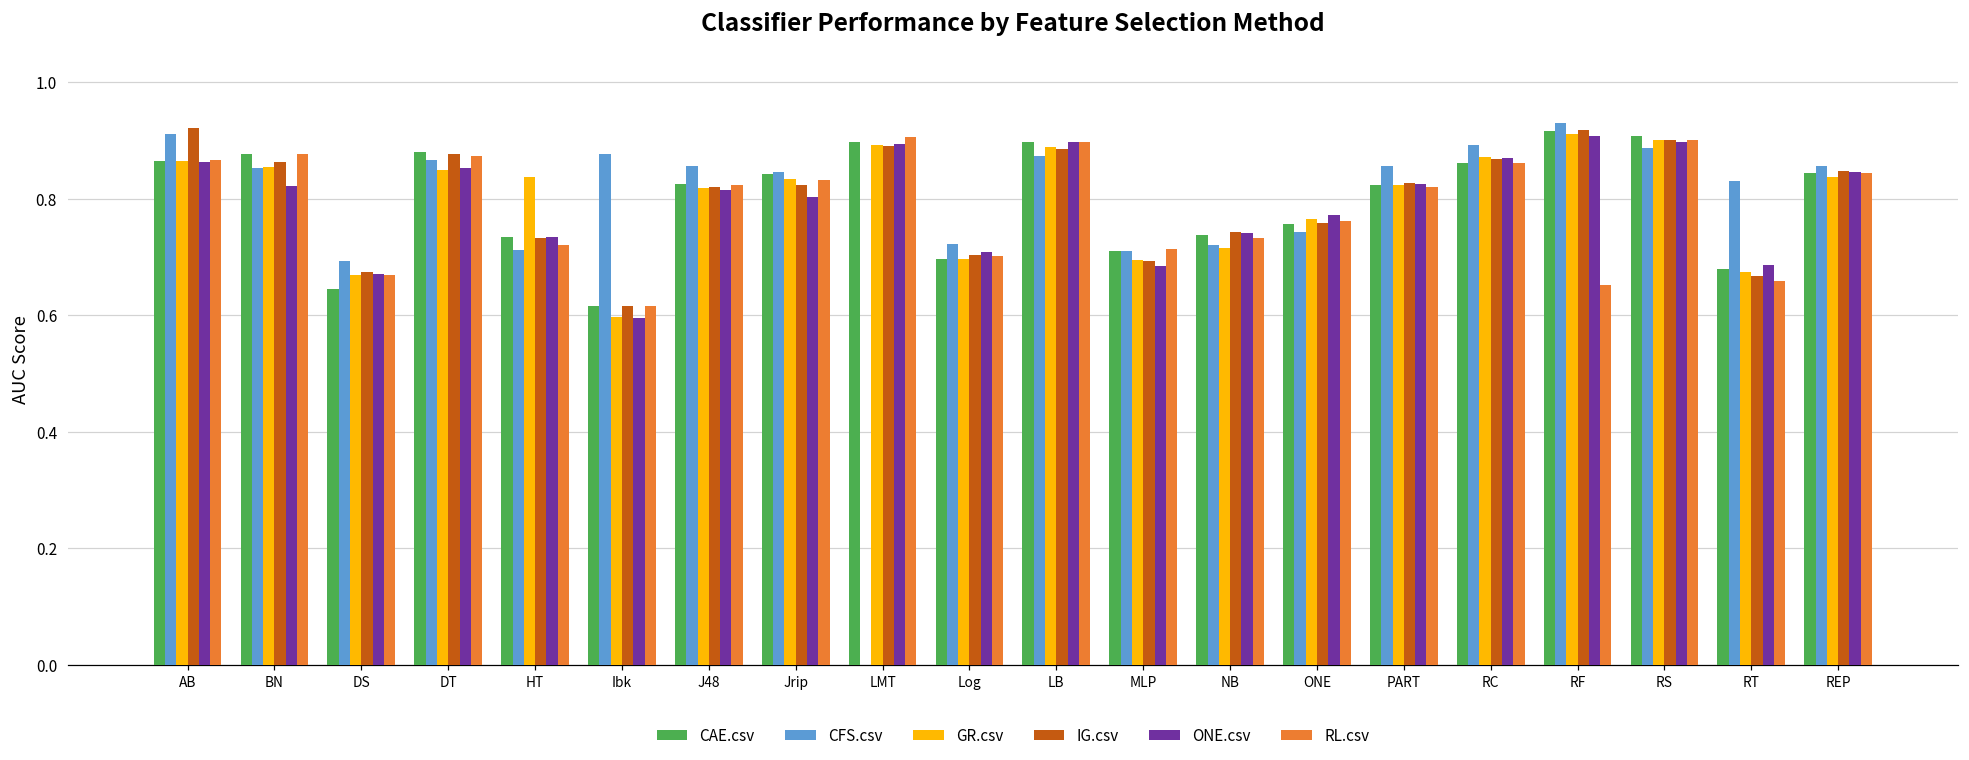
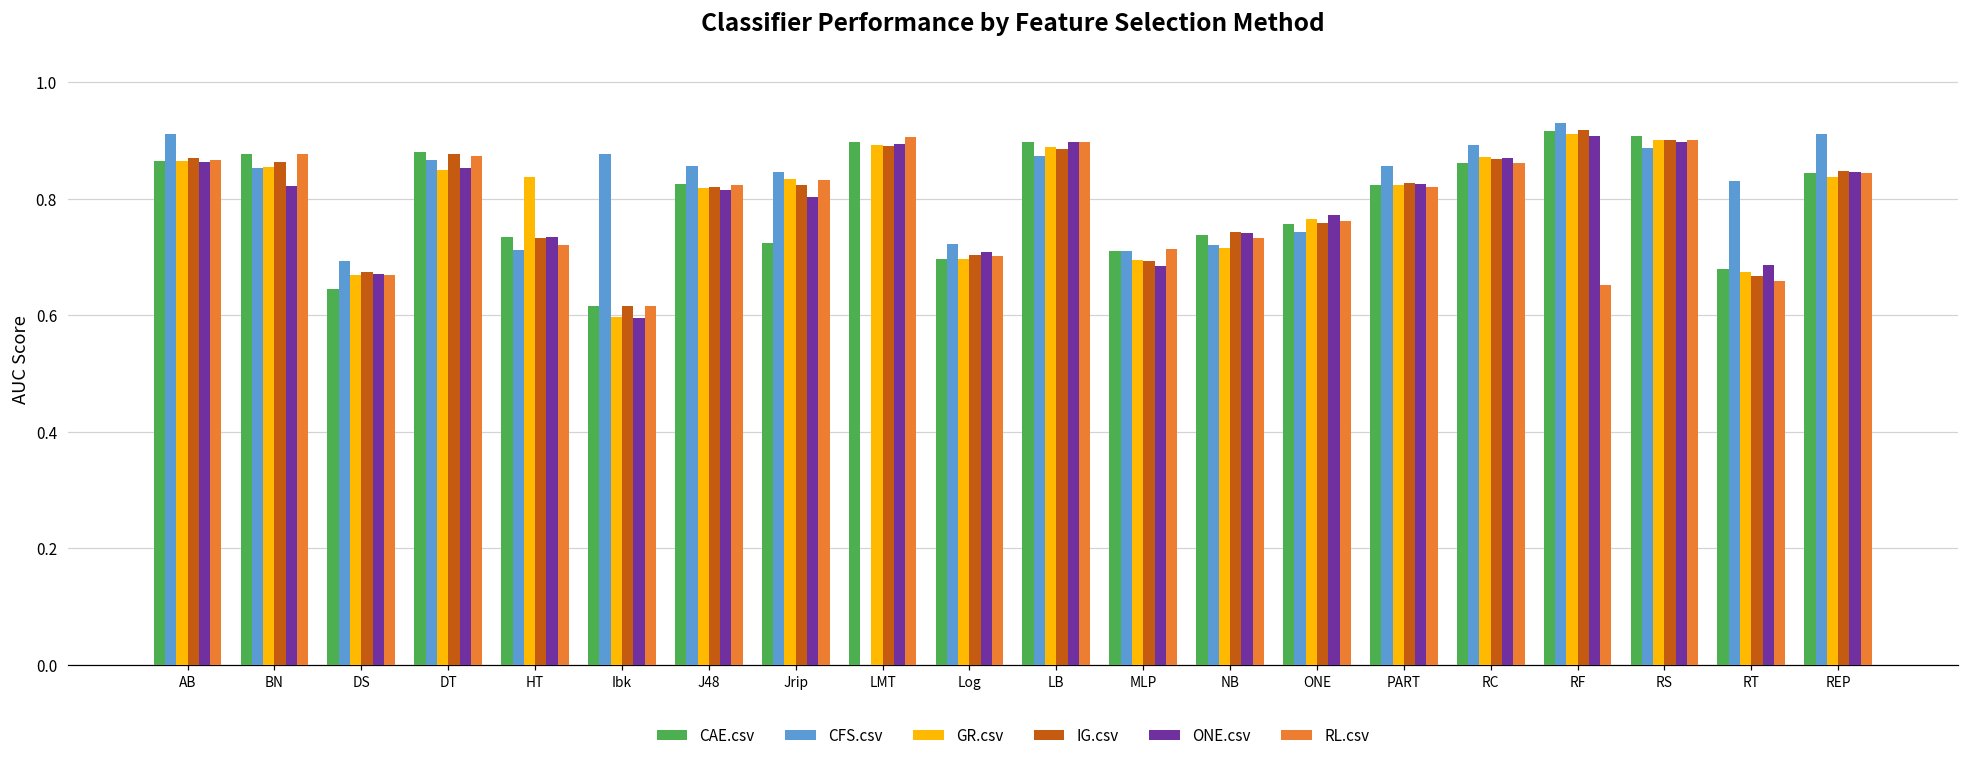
  {
    "CAE.csv": {
      "AB": 0.87,
      "BN": 0.88,
      "DS": 0.65,
      "DT": 0.88,
      "HT": 0.73,
      "Ibk": 0.62,
      "J48": 0.83,
-     "Jrip": 0.84,
+     "Jrip": 0.72,
      "LMT": 0.90,
      "Log": 0.70,
      "LB": 0.90,
      "MLP": 0.71,
      "NB": 0.74,
      "ONE": 0.76,
      "PART": 0.82,
      "RC": 0.86,
      "RF": 0.92,
      "RS": 0.91,
      "RT": 0.68,
      "REP": 0.85
    },
    "CFS.csv": {
      "AB": 0.91,
      "BN": 0.85,
      "DS": 0.69,
      "DT": 0.87,
      "HT": 0.71,
      "Ibk": 0.88,
      "J48": 0.86,
      "Jrip": 0.85,
      "LMT": 0.00,
      "Log": 0.72,
      "LB": 0.87,
      "MLP": 0.71,
      "NB": 0.72,
      "ONE": 0.74,
      "PART": 0.86,
      "RC": 0.89,
      "RF": 0.93,
      "RS": 0.89,
      "RT": 0.83,
-     "REP": 0.86
+     "REP": 0.91
    },
    "GR.csv": {
      "AB": 0.87,
      "BN": 0.85,
      "DS": 0.67,
      "DT": 0.85,
      "HT": 0.84,
      "Ibk": 0.60,
      "J48": 0.82,
      "Jrip": 0.83,
      "LMT": 0.89,
      "Log": 0.70,
      "LB": 0.89,
      "MLP": 0.70,
      "NB": 0.72,
      "ONE": 0.76,
      "PART": 0.82,
      "RC": 0.87,
      "RF": 0.91,
      "RS": 0.90,
      "RT": 0.67,
      "REP": 0.84
    },
    "IG.csv": {
-     "AB": 0.92,
+     "AB": 0.87,
      "BN": 0.86,
      "DS": 0.68,
      "DT": 0.88,
      "HT": 0.73,
      "Ibk": 0.62,
      "J48": 0.82,
      "Jrip": 0.82,
      "LMT": 0.89,
      "Log": 0.70,
      "LB": 0.89,
      "MLP": 0.69,
      "NB": 0.74,
      "ONE": 0.76,
      "PART": 0.83,
      "RC": 0.87,
      "RF": 0.92,
      "RS": 0.90,
      "RT": 0.67,
      "REP": 0.85
    },
    "ONE.csv": {
      "AB": 0.86,
      "BN": 0.82,
      "DS": 0.67,
      "DT": 0.85,
      "HT": 0.73,
      "Ibk": 0.60,
      "J48": 0.81,
      "Jrip": 0.80,
      "LMT": 0.89,
      "Log": 0.71,
      "LB": 0.90,
      "MLP": 0.69,
      "NB": 0.74,
      "ONE": 0.77,
      "PART": 0.83,
      "RC": 0.87,
      "RF": 0.91,
      "RS": 0.90,
      "RT": 0.69,
      "REP": 0.85
    },
    "RL.csv": {
      "AB": 0.87,
      "BN": 0.88,
      "DS": 0.67,
      "DT": 0.87,
      "HT": 0.72,
      "Ibk": 0.62,
      "J48": 0.82,
      "Jrip": 0.83,
      "LMT": 0.91,
      "Log": 0.70,
      "LB": 0.90,
      "MLP": 0.71,
      "NB": 0.73,
      "ONE": 0.76,
      "PART": 0.82,
      "RC": 0.86,
      "RF": 0.65,
      "RS": 0.90,
      "RT": 0.66,
      "REP": 0.84
    }
  }
